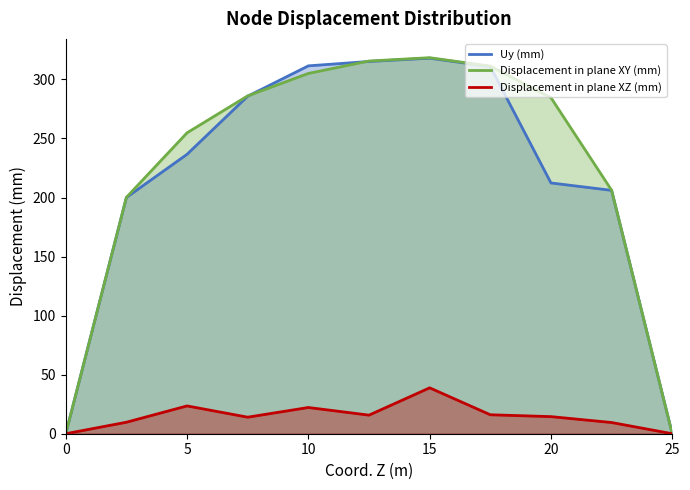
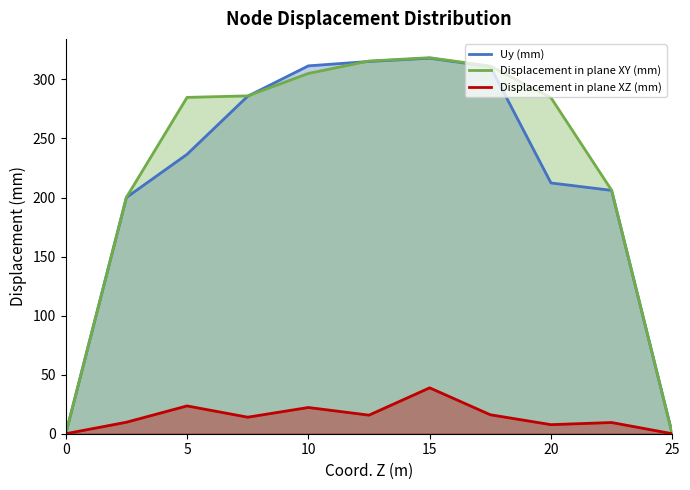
  {
    "Uy (mm)": {
      "5": 237,
      "10": 311,
      "20": 212
    },
    "Displacement in plane XY (mm)": {
-     "5": 255,
+     "5": 285,
      "10": 305,
      "20": 285
    },
    "Displacement in plane XZ (mm)": {
      "5": 24,
      "10": 22,
      "15": 39,
-     "20": 14
+     "20": 8
    }
  }
